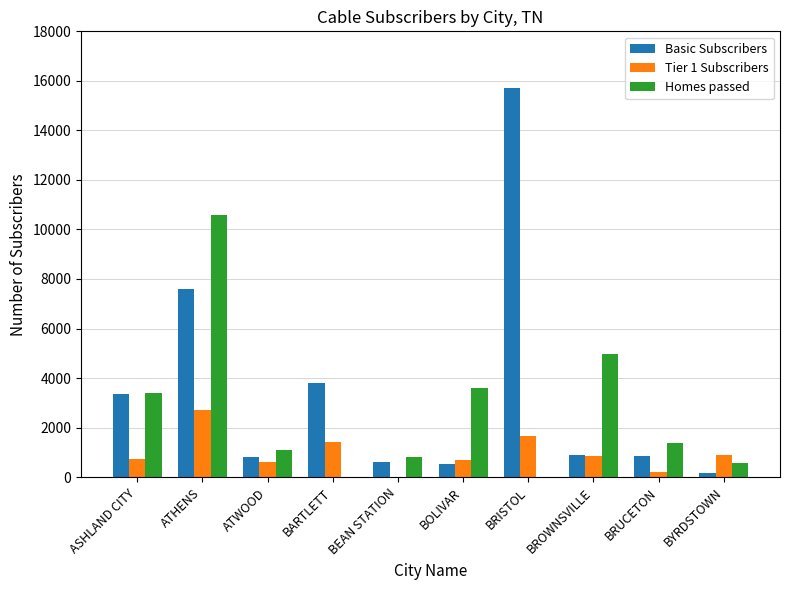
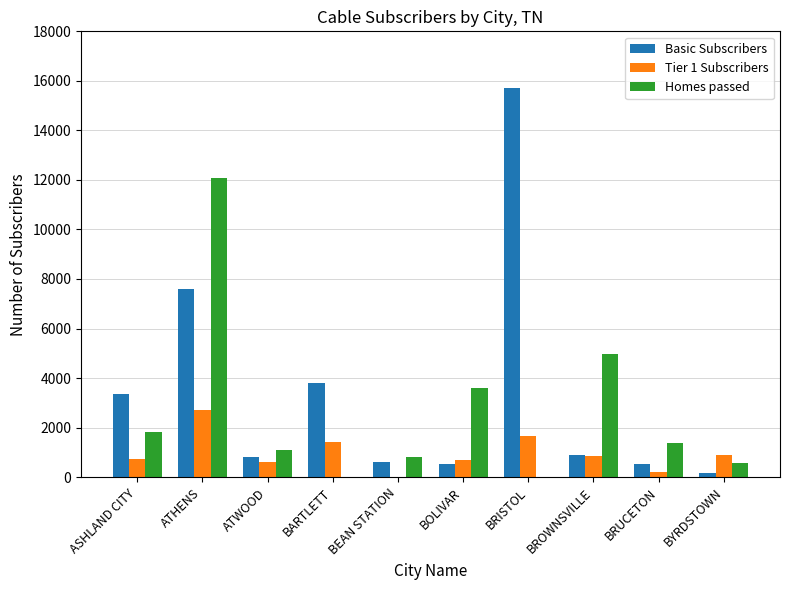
  {
    "Basic Subscribers": {
      "ASHLAND CITY": 3300,
      "ATHENS": 7600,
      "ATWOOD": 800,
      "BARTLETT": 3800,
      "BEAN STATION": 600,
      "BOLIVAR": 500,
      "BRISTOL": 15700,
      "BROWNSVILLE": 900,
-     "BRUCETON": 900,
+     "BRUCETON": 500,
      "BYRDSTOWN": 200
    },
    "Tier 1 Subscribers": {
      "ASHLAND CITY": 700,
      "ATHENS": 2700,
      "ATWOOD": 600,
      "BARTLETT": 1400,
      "BEAN STATION": 0,
      "BOLIVAR": 700,
      "BRISTOL": 1700,
      "BROWNSVILLE": 900,
      "BRUCETON": 200,
      "BYRDSTOWN": 900
    },
    "Homes passed": {
-     "ASHLAND CITY": 3400,
-     "ATHENS": 10600,
+     "ASHLAND CITY": 1800,
+     "ATHENS": 12100,
      "ATWOOD": 1100,
      "BARTLETT": 0,
      "BEAN STATION": 800,
      "BOLIVAR": 3600,
      "BRISTOL": 0,
      "BROWNSVILLE": 5000,
      "BRUCETON": 1400,
      "BYRDSTOWN": 600
    }
  }
